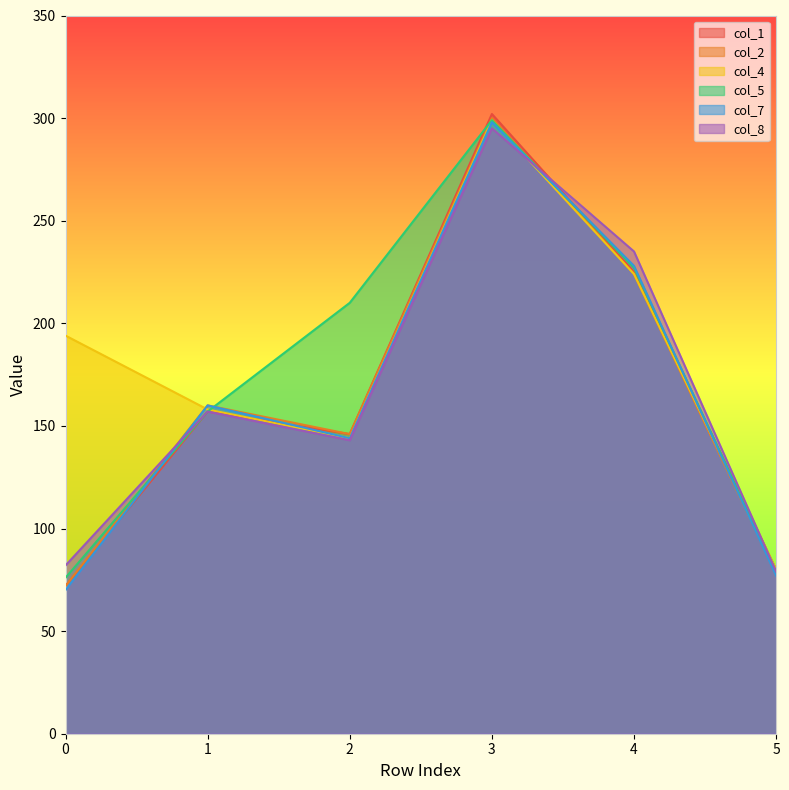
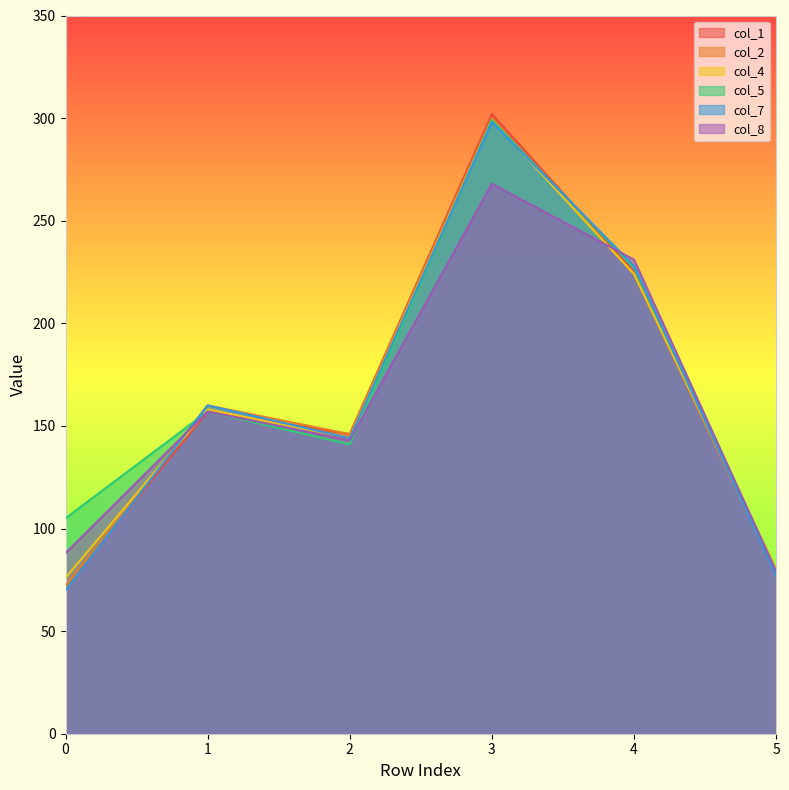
  {
    "col_4": {
-     "0": 194
+     "0": 76
    },
    "col_5": {
-     "0": 76,
-     "2": 210
+     "0": 105,
+     "2": 141
    },
    "col_7": {
      "0": 70
    },
    "col_8": {
-     "0": 82,
-     "3": 295,
-     "4": 235
+     "0": 88,
+     "3": 268,
+     "4": 231
    }
  }
